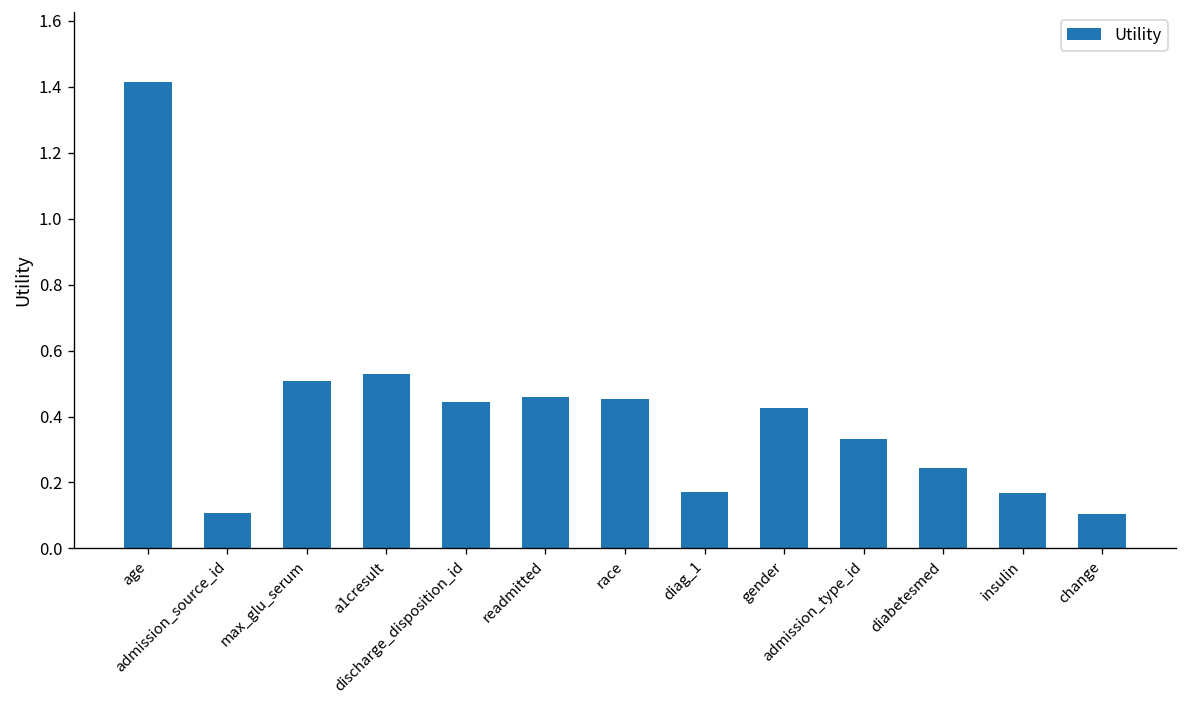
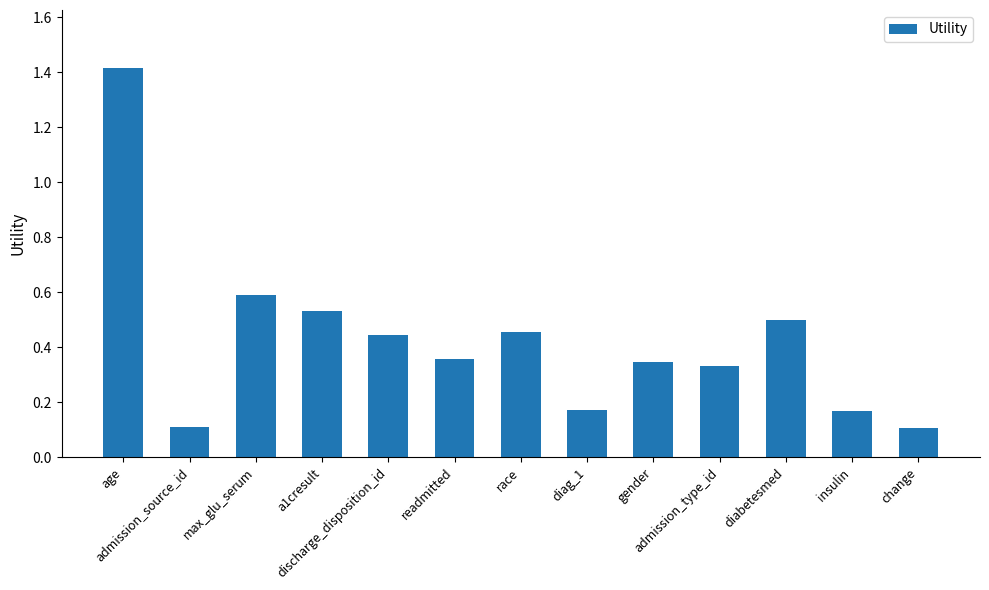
  {
    "age": 1.41,
    "admission_source_id": 0.11,
-   "max_glu_serum": 0.51,
+   "max_glu_serum": 0.59,
    "a1cresult": 0.53,
    "discharge_disposition_id": 0.44,
-   "readmitted": 0.46,
+   "readmitted": 0.36,
    "race": 0.45,
    "diag_1": 0.17,
-   "gender": 0.43,
+   "gender": 0.34,
    "admission_type_id": 0.33,
-   "diabetesmed": 0.24,
+   "diabetesmed": 0.50,
    "insulin": 0.17,
    "change": 0.11
  }
